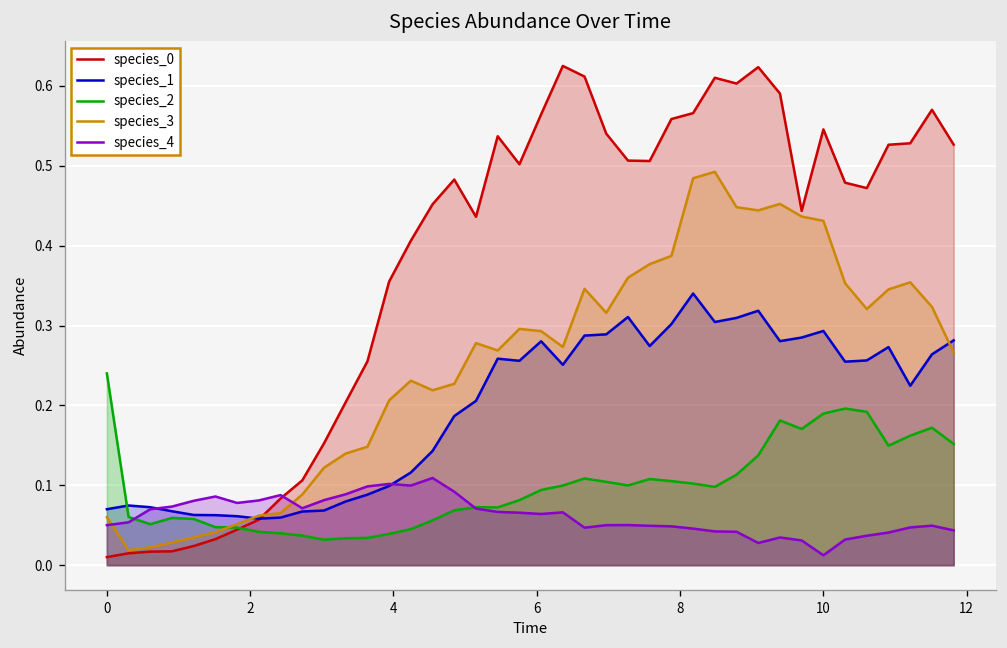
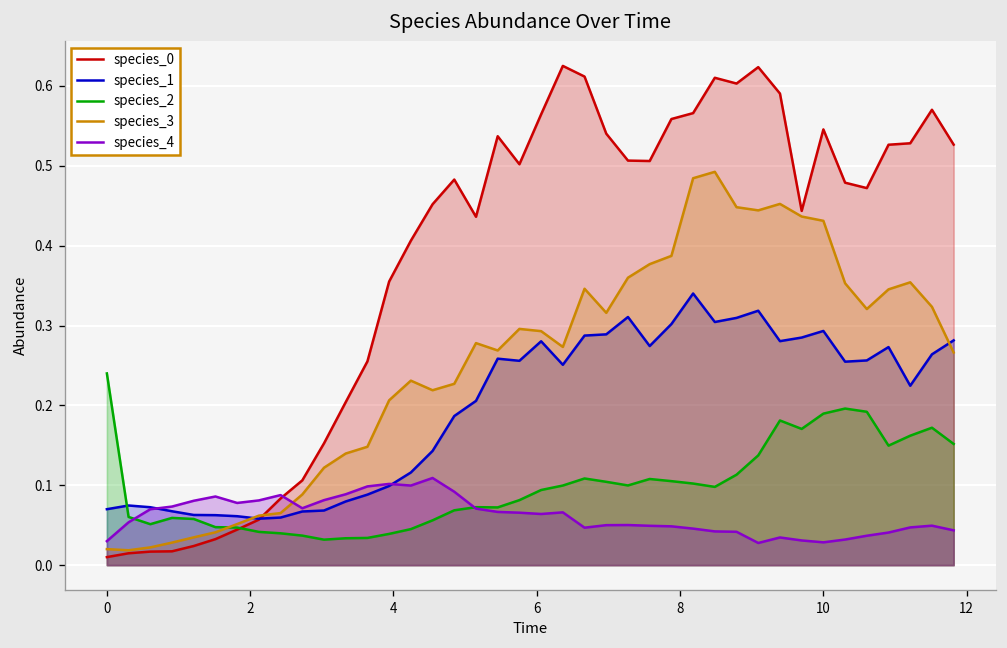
  {
    "species_0": {
      "0": 0.01,
      "10": 0.55
    },
    "species_1": {
      "0": 0.07,
      "10": 0.29
    },
    "species_2": {
      "0": 0.24,
      "10": 0.19
    },
    "species_3": {
-     "0": 0.06,
+     "0": 0.02,
      "10": 0.43
    },
    "species_4": {
-     "0": 0.05,
-     "10": 0.01
+     "0": 0.03,
+     "10": 0.03
    }
  }
